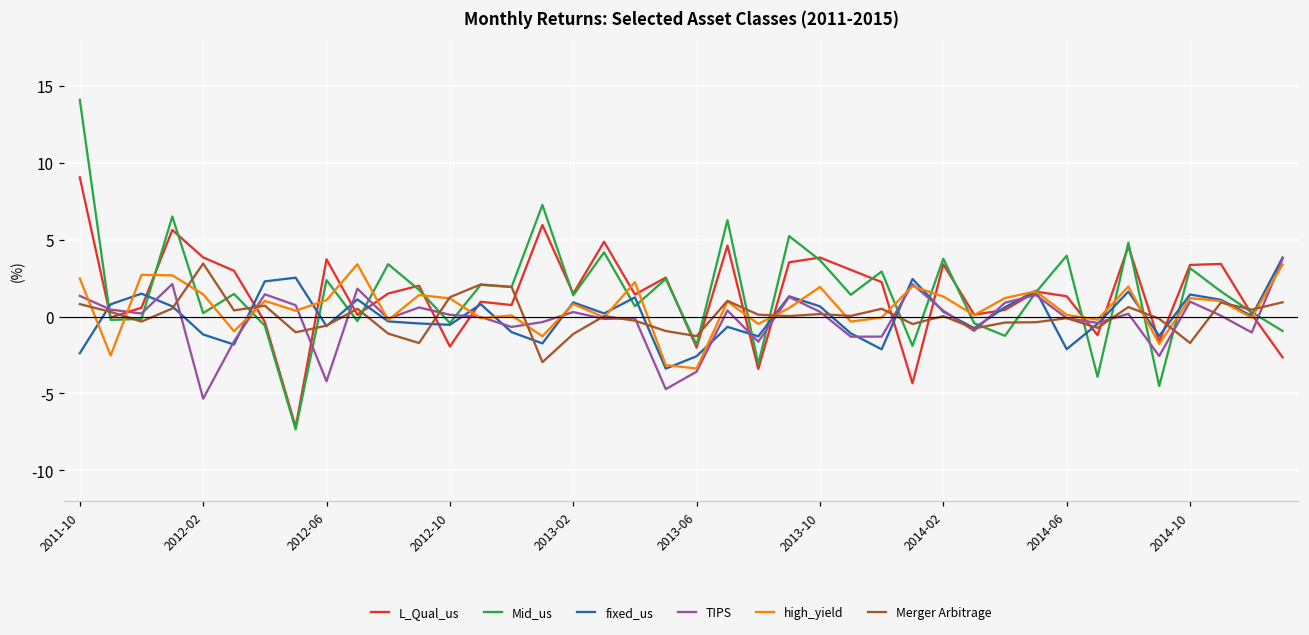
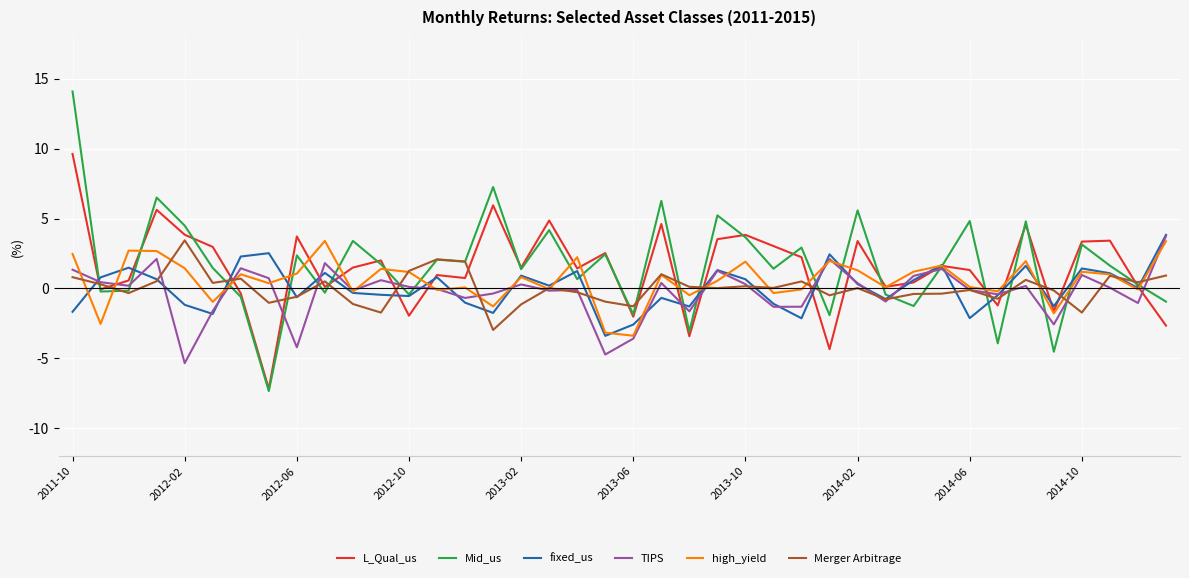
  {
    "L_Qual_us": {
-     "2011-10": 9.1,
+     "2011-10": 9.6,
      "2012-02": 3.8,
      "2012-06": 3.7,
      "2012-10": -2.0,
      "2014-02": 3.4,
      "2014-06": 1.3,
      "2014-10": 3.4
    },
    "Mid_us": {
      "2011-10": 14.1,
-     "2012-02": 0.2,
+     "2012-02": 4.5,
      "2012-06": 2.4,
-     "2014-02": 3.8,
-     "2014-06": 4.0,
+     "2014-02": 5.6,
+     "2014-06": 4.8,
      "2014-10": 3.1
    },
    "fixed_us": {
-     "2011-10": -2.4,
+     "2011-10": -1.7,
      "2012-02": -1.2,
      "2013-06": -2.6,
      "2013-10": 0.7,
      "2014-06": -2.1,
      "2014-10": 1.4
    },
    "TIPS": {
      "2011-10": 1.3,
      "2012-02": -5.3,
      "2012-06": -4.2,
      "2012-10": 0.1,
      "2013-02": 0.3,
      "2013-06": -3.6,
      "2014-10": 1.0
    },
    "high_yield": {
      "2011-10": 2.5,
      "2012-02": 1.4,
      "2012-06": 1.1,
      "2013-06": -3.4,
      "2013-10": 1.9,
      "2014-02": 1.3,
      "2014-06": 0.1,
      "2014-10": 1.2
    },
    "Merger Arbitrage": {
      "2011-10": 0.8,
      "2012-02": 3.4,
      "2013-02": -1.1,
      "2013-06": -1.3,
      "2014-02": 0.0,
      "2014-10": -1.7
    }
  }
